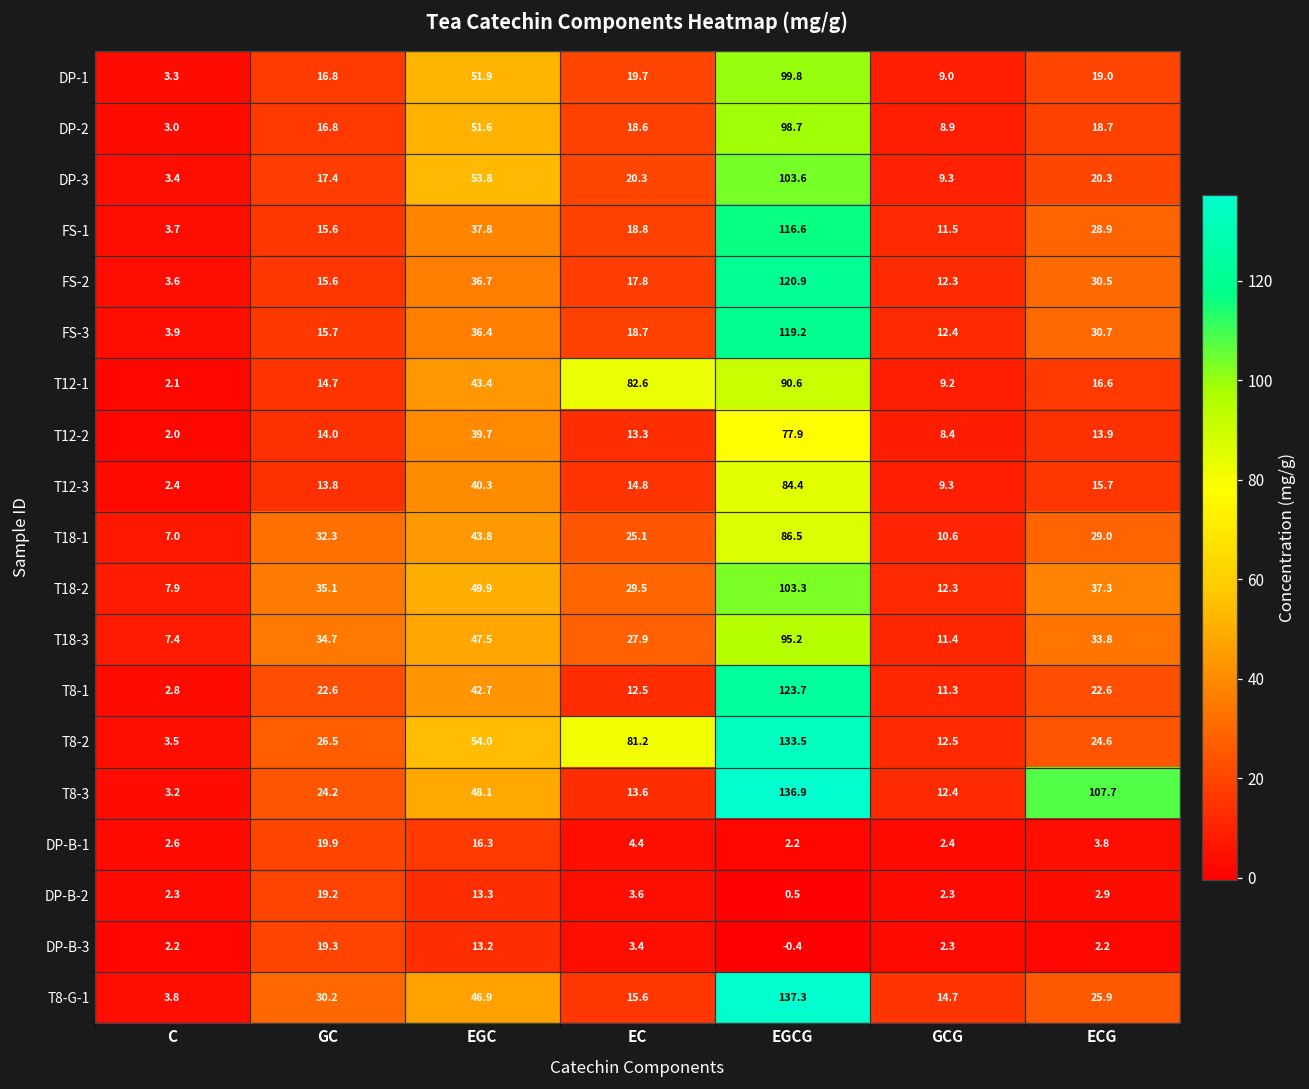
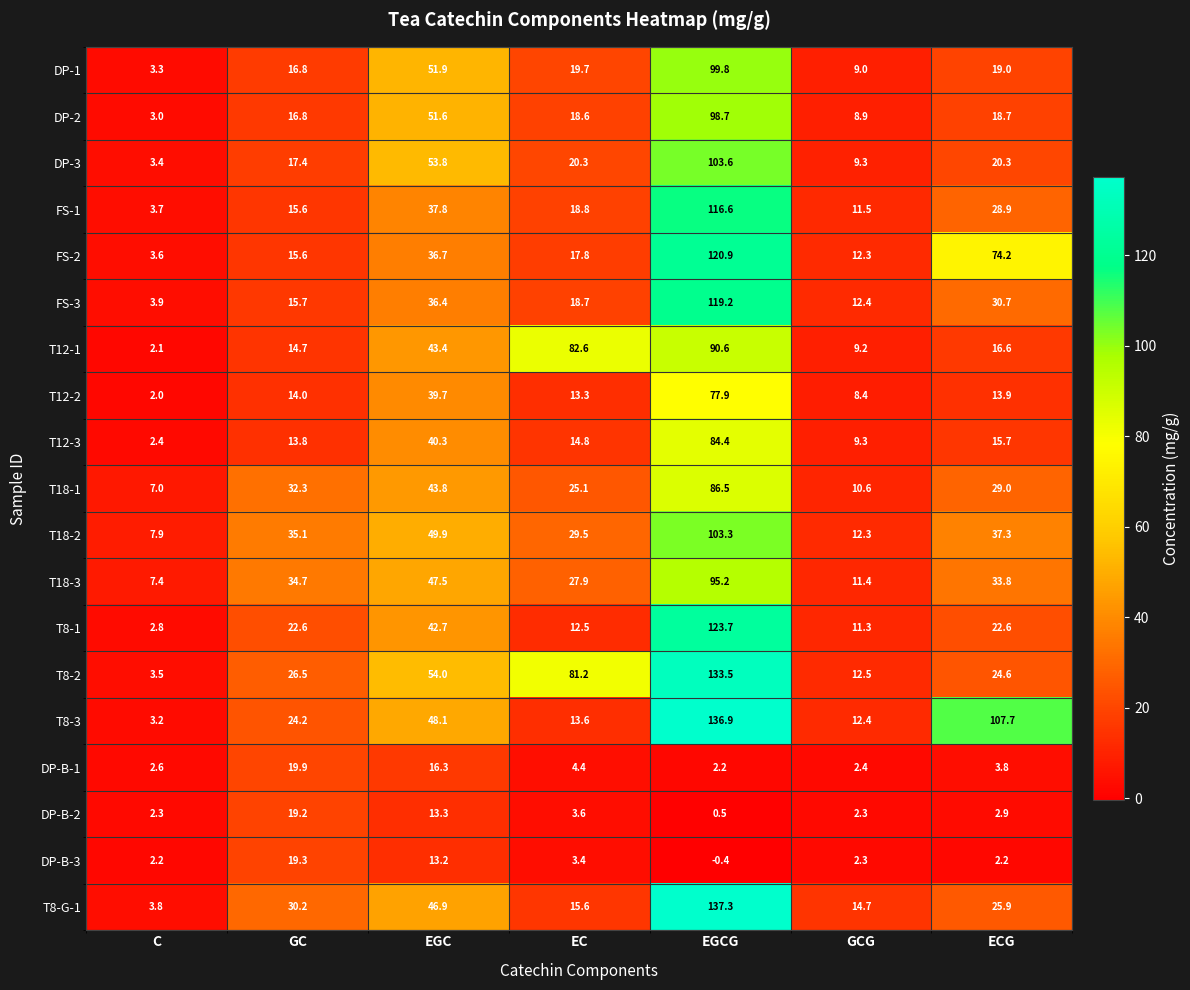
  {
    "DP-1": {
      "C": 3.3,
      "GC": 16.8,
      "EGC": 51.9,
      "EC": 19.7,
      "EGCG": 99.8,
      "GCG": 9.0,
      "ECG": 19.0
    },
    "DP-2": {
      "C": 3.0,
      "GC": 16.8,
      "EGC": 51.6,
      "EC": 18.6,
      "EGCG": 98.7,
      "GCG": 8.9,
      "ECG": 18.7
    },
    "DP-3": {
      "C": 3.4,
      "GC": 17.4,
      "EGC": 53.8,
      "EC": 20.3,
      "EGCG": 103.6,
      "GCG": 9.3,
      "ECG": 20.3
    },
    "FS-1": {
      "C": 3.7,
      "GC": 15.6,
      "EGC": 37.8,
      "EC": 18.8,
      "EGCG": 116.6,
      "GCG": 11.5,
      "ECG": 28.9
    },
    "FS-2": {
      "C": 3.6,
      "GC": 15.6,
      "EGC": 36.7,
      "EC": 17.8,
      "EGCG": 120.9,
      "GCG": 12.3,
-     "ECG": 30.5
+     "ECG": 74.2
    },
    "FS-3": {
      "C": 3.9,
      "GC": 15.7,
      "EGC": 36.4,
      "EC": 18.7,
      "EGCG": 119.2,
      "GCG": 12.4,
      "ECG": 30.7
    },
    "T12-1": {
      "C": 2.1,
      "GC": 14.7,
      "EGC": 43.4,
      "EC": 82.6,
      "EGCG": 90.6,
      "GCG": 9.2,
      "ECG": 16.6
    },
    "T12-2": {
      "C": 2.0,
      "GC": 14.0,
      "EGC": 39.7,
      "EC": 13.3,
      "EGCG": 77.9,
      "GCG": 8.4,
      "ECG": 13.9
    },
    "T12-3": {
      "C": 2.4,
      "GC": 13.8,
      "EGC": 40.3,
      "EC": 14.8,
      "EGCG": 84.4,
      "GCG": 9.3,
      "ECG": 15.7
    },
    "T18-1": {
      "C": 7.0,
      "GC": 32.3,
      "EGC": 43.8,
      "EC": 25.1,
      "EGCG": 86.5,
      "GCG": 10.6,
      "ECG": 29.0
    },
    "T18-2": {
      "C": 7.9,
      "GC": 35.1,
      "EGC": 49.9,
      "EC": 29.5,
      "EGCG": 103.3,
      "GCG": 12.3,
      "ECG": 37.3
    },
    "T18-3": {
      "C": 7.4,
      "GC": 34.7,
      "EGC": 47.5,
      "EC": 27.9,
      "EGCG": 95.2,
      "GCG": 11.4,
      "ECG": 33.8
    },
    "T8-1": {
      "C": 2.8,
      "GC": 22.6,
      "EGC": 42.7,
      "EC": 12.5,
      "EGCG": 123.7,
      "GCG": 11.3,
      "ECG": 22.6
    },
    "T8-2": {
      "C": 3.5,
      "GC": 26.5,
      "EGC": 54.0,
      "EC": 81.2,
      "EGCG": 133.5,
      "GCG": 12.5,
      "ECG": 24.6
    },
    "T8-3": {
      "C": 3.2,
      "GC": 24.2,
      "EGC": 48.1,
      "EC": 13.6,
      "EGCG": 136.9,
      "GCG": 12.4,
      "ECG": 107.7
    },
    "DP-B-1": {
      "C": 2.6,
      "GC": 19.9,
      "EGC": 16.3,
      "EC": 4.4,
      "EGCG": 2.2,
      "GCG": 2.4,
      "ECG": 3.8
    },
    "DP-B-2": {
      "C": 2.3,
      "GC": 19.2,
      "EGC": 13.3,
      "EC": 3.6,
      "EGCG": 0.5,
      "GCG": 2.3,
      "ECG": 2.9
    },
    "DP-B-3": {
      "C": 2.2,
      "GC": 19.3,
      "EGC": 13.2,
      "EC": 3.4,
      "EGCG": -0.4,
      "GCG": 2.3,
      "ECG": 2.2
    },
    "T8-G-1": {
      "C": 3.8,
      "GC": 30.2,
      "EGC": 46.9,
      "EC": 15.6,
      "EGCG": 137.3,
      "GCG": 14.7,
      "ECG": 25.9
    }
  }
